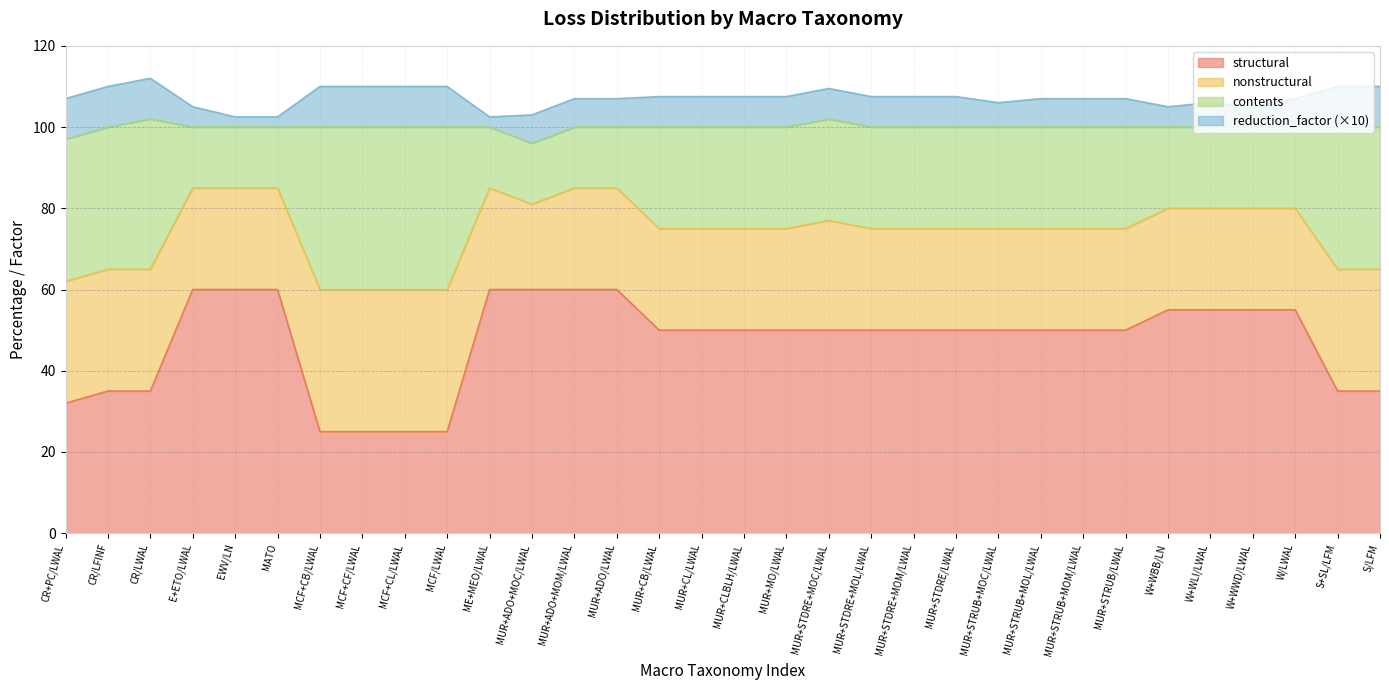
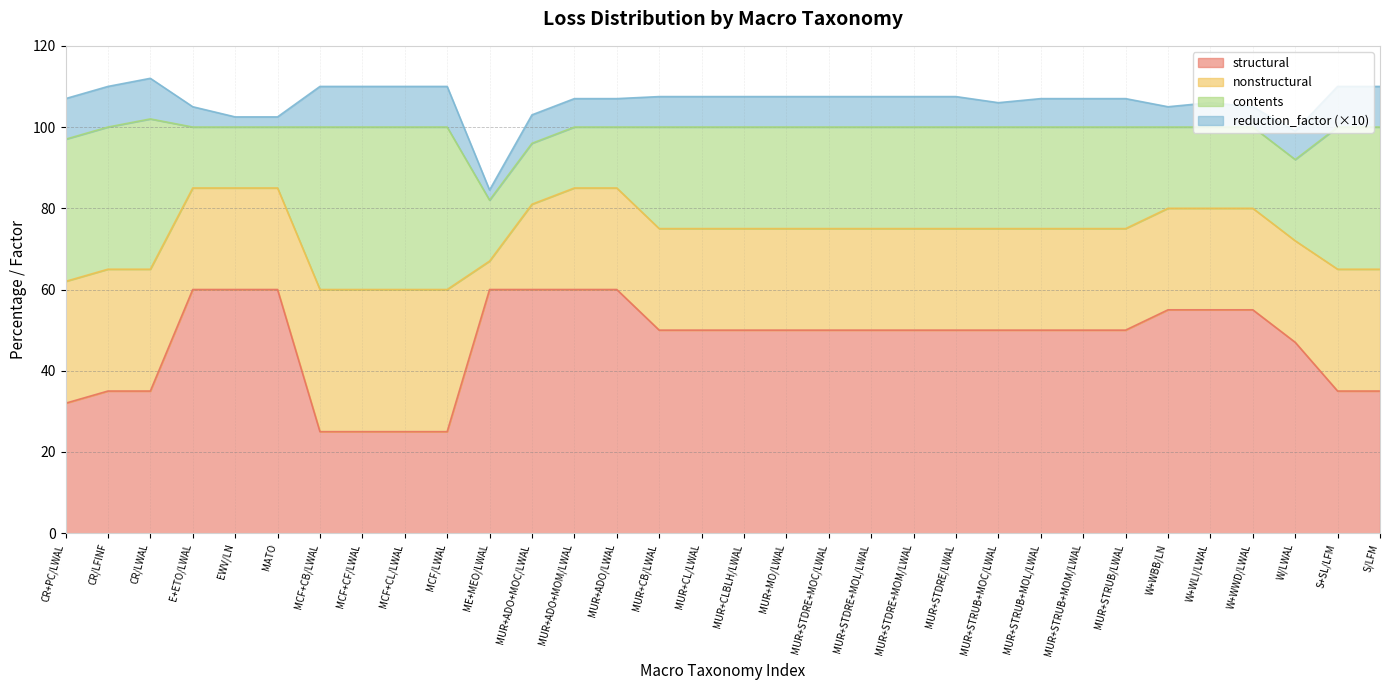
  {
    "structural": {
      "CR+PC/LWAL": 32,
      "CR/LFINF": 35,
      "CR/LWAL": 35,
      "E+ETO/LWAL": 60,
      "EWV/LN": 60,
      "MATO": 60,
      "MCF+CB/LWAL": 25,
      "MCF+CF/LWAL": 25,
      "MCF+CL/LWAL": 25,
      "MCF/LWAL": 25,
      "ME+MEO/LWAL": 60,
      "MUR+ADO+MOC/LWAL": 60,
      "MUR+ADO+MOM/LWAL": 60,
      "MUR+ADO/LWAL": 60,
      "MUR+CB/LWAL": 50,
      "MUR+CL/LWAL": 50,
      "MUR+CLBLH/LWAL": 50,
      "MUR+MO/LWAL": 50,
      "MUR+STDRE+MOC/LWAL": 50,
      "MUR+STDRE+MOL/LWAL": 50,
      "MUR+STDRE+MOM/LWAL": 50,
      "MUR+STDRE/LWAL": 50,
      "MUR+STRUB+MOC/LWAL": 50,
      "MUR+STRUB+MOL/LWAL": 50,
      "MUR+STRUB+MOM/LWAL": 50,
      "MUR+STRUB/LWAL": 50,
      "W+WBB/LN": 55,
      "W+WLI/LWAL": 55,
      "W+WWD/LWAL": 55,
-     "W/LWAL": 55,
+     "W/LWAL": 47,
      "S+SL/LFM": 35,
      "S/LFM": 35
    },
    "nonstructural": {
      "CR+PC/LWAL": 30,
      "CR/LFINF": 30,
      "CR/LWAL": 30,
      "E+ETO/LWAL": 25,
      "EWV/LN": 25,
      "MATO": 25,
      "MCF+CB/LWAL": 35,
      "MCF+CF/LWAL": 35,
      "MCF+CL/LWAL": 35,
      "MCF/LWAL": 35,
-     "ME+MEO/LWAL": 25,
+     "ME+MEO/LWAL": 7,
      "MUR+ADO+MOC/LWAL": 21,
      "MUR+ADO+MOM/LWAL": 25,
      "MUR+ADO/LWAL": 25,
      "MUR+CB/LWAL": 25,
      "MUR+CL/LWAL": 25,
      "MUR+CLBLH/LWAL": 25,
      "MUR+MO/LWAL": 25,
-     "MUR+STDRE+MOC/LWAL": 27,
+     "MUR+STDRE+MOC/LWAL": 25,
      "MUR+STDRE+MOL/LWAL": 25,
      "MUR+STDRE+MOM/LWAL": 25,
      "MUR+STDRE/LWAL": 25,
      "MUR+STRUB+MOC/LWAL": 25,
      "MUR+STRUB+MOL/LWAL": 25,
      "MUR+STRUB+MOM/LWAL": 25,
      "MUR+STRUB/LWAL": 25,
      "W+WBB/LN": 25,
      "W+WLI/LWAL": 25,
      "W+WWD/LWAL": 25,
      "W/LWAL": 25,
      "S+SL/LFM": 30,
      "S/LFM": 30
    },
    "contents": {
      "CR+PC/LWAL": 35,
      "CR/LFINF": 35,
      "CR/LWAL": 37,
      "E+ETO/LWAL": 15,
      "EWV/LN": 15,
      "MATO": 15,
      "MCF+CB/LWAL": 40,
      "MCF+CF/LWAL": 40,
      "MCF+CL/LWAL": 40,
      "MCF/LWAL": 40,
      "ME+MEO/LWAL": 15,
      "MUR+ADO+MOC/LWAL": 15,
      "MUR+ADO+MOM/LWAL": 15,
      "MUR+ADO/LWAL": 15,
      "MUR+CB/LWAL": 25,
      "MUR+CL/LWAL": 25,
      "MUR+CLBLH/LWAL": 25,
      "MUR+MO/LWAL": 25,
      "MUR+STDRE+MOC/LWAL": 25,
      "MUR+STDRE+MOL/LWAL": 25,
      "MUR+STDRE+MOM/LWAL": 25,
      "MUR+STDRE/LWAL": 25,
      "MUR+STRUB+MOC/LWAL": 25,
      "MUR+STRUB+MOL/LWAL": 25,
      "MUR+STRUB+MOM/LWAL": 25,
      "MUR+STRUB/LWAL": 25,
      "W+WBB/LN": 20,
      "S/LFM": 35
    },
    "reduction_factor (×10)": {
      "CR+PC/LWAL": 10,
      "CR/LFINF": 10,
      "CR/LWAL": 10,
      "E+ETO/LWAL": 5,
      "EWV/LN": 3,
      "MATO": 3,
      "MCF+CB/LWAL": 10,
      "MCF+CF/LWAL": 10,
      "MCF+CL/LWAL": 10,
      "MCF/LWAL": 10,
      "ME+MEO/LWAL": 3,
      "MUR+ADO+MOC/LWAL": 7,
      "MUR+ADO+MOM/LWAL": 7,
      "MUR+ADO/LWAL": 7,
      "MUR+CB/LWAL": 8,
      "MUR+CL/LWAL": 8,
      "MUR+CLBLH/LWAL": 8,
      "MUR+MO/LWAL": 8,
      "MUR+STDRE+MOC/LWAL": 8,
      "MUR+STDRE+MOL/LWAL": 8,
      "MUR+STDRE+MOM/LWAL": 8,
      "MUR+STDRE/LWAL": 8,
      "MUR+STRUB+MOC/LWAL": 6,
      "MUR+STRUB+MOL/LWAL": 7,
      "MUR+STRUB+MOM/LWAL": 7,
      "MUR+STRUB/LWAL": 7,
      "W+WBB/LN": 5,
      "S/LFM": 10
    }
  }
